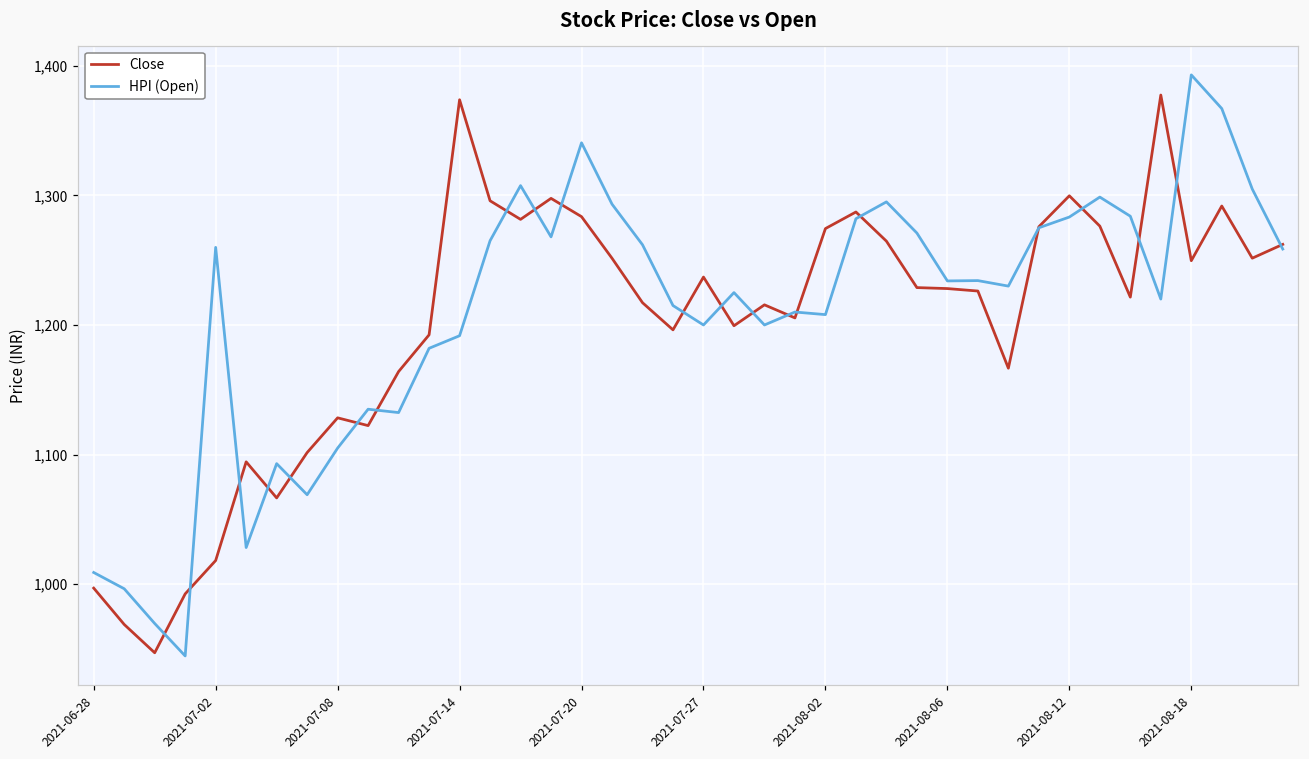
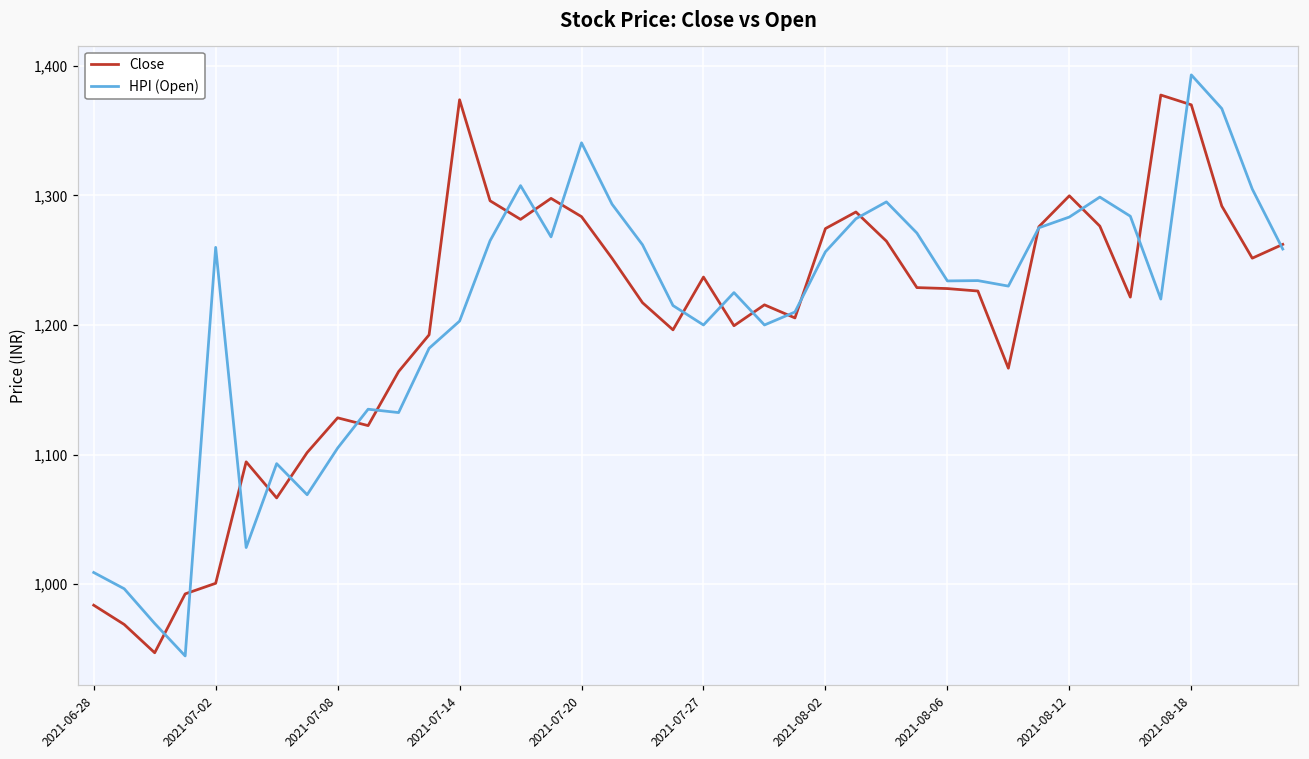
  {
    "Close": {
-     "2021-06-28": "997",
-     "2021-07-02": "1,018",
+     "2021-06-28": "984",
+     "2021-07-02": "1,001",
      "2021-07-08": "1,128",
      "2021-07-14": "1,374",
      "2021-07-20": "1,284",
      "2021-07-27": "1,237",
      "2021-08-02": "1,274",
      "2021-08-06": "1,228",
      "2021-08-12": "1,300",
-     "2021-08-18": "1,250"
+     "2021-08-18": "1,370"
    },
    "HPI (Open)": {
      "2021-06-28": "1,009",
      "2021-07-02": "1,260",
      "2021-07-08": "1,105",
-     "2021-07-14": "1,192",
+     "2021-07-14": "1,203",
      "2021-07-20": "1,341",
      "2021-07-27": "1,200",
-     "2021-08-02": "1,208",
+     "2021-08-02": "1,257",
      "2021-08-06": "1,234",
      "2021-08-12": "1,283",
      "2021-08-18": "1,393"
    }
  }
